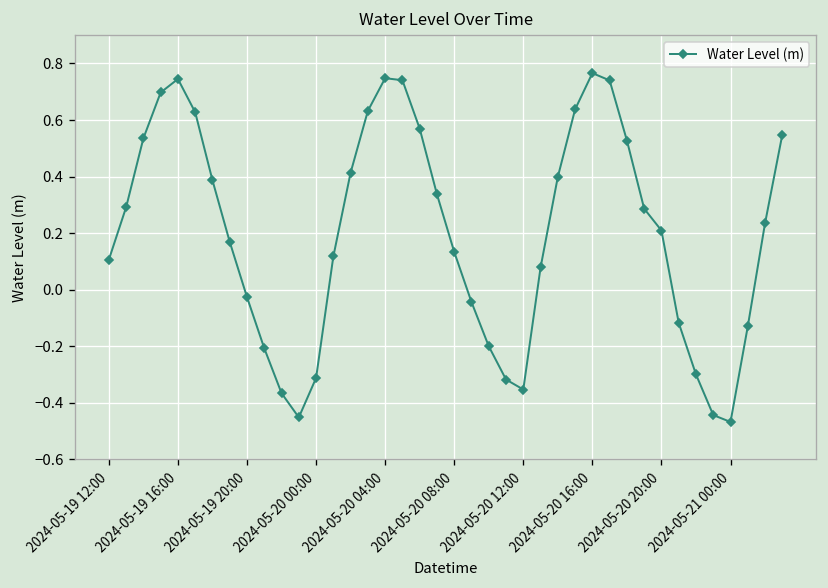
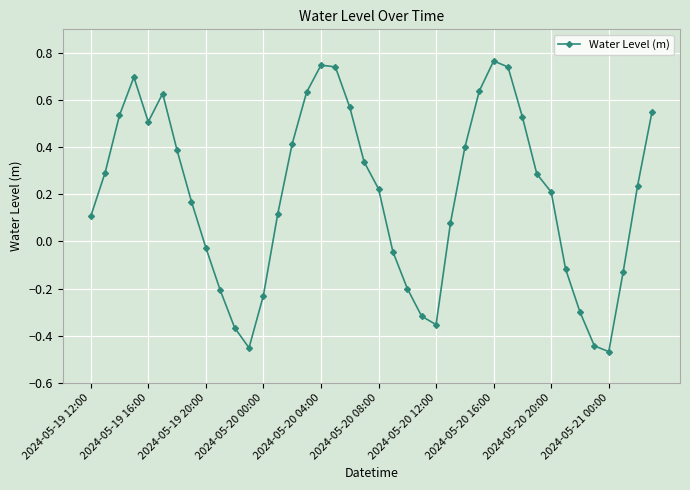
  {
    "2024-05-19 12:00": 0.11,
-   "2024-05-19 16:00": 0.75,
+   "2024-05-19 16:00": 0.51,
    "2024-05-19 20:00": -0.03,
-   "2024-05-20 00:00": -0.31,
+   "2024-05-20 00:00": -0.23,
    "2024-05-20 04:00": 0.75,
-   "2024-05-20 08:00": 0.13,
+   "2024-05-20 08:00": 0.22,
    "2024-05-20 12:00": -0.35,
    "2024-05-20 16:00": 0.77,
    "2024-05-20 20:00": 0.21,
    "2024-05-21 00:00": -0.47
  }
